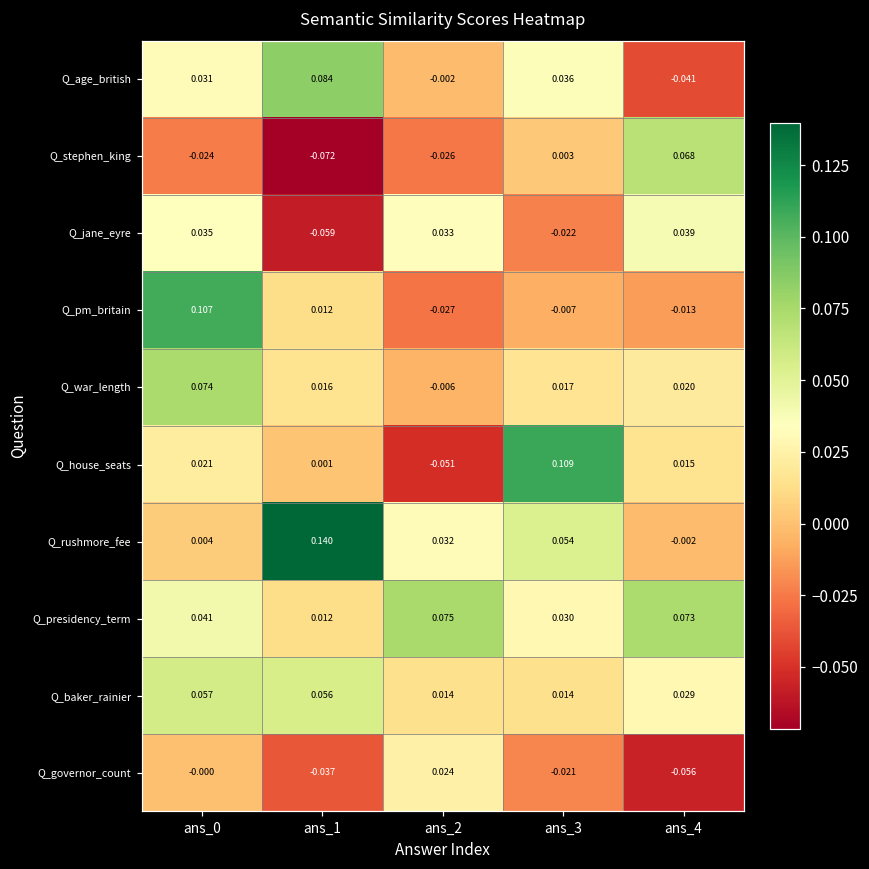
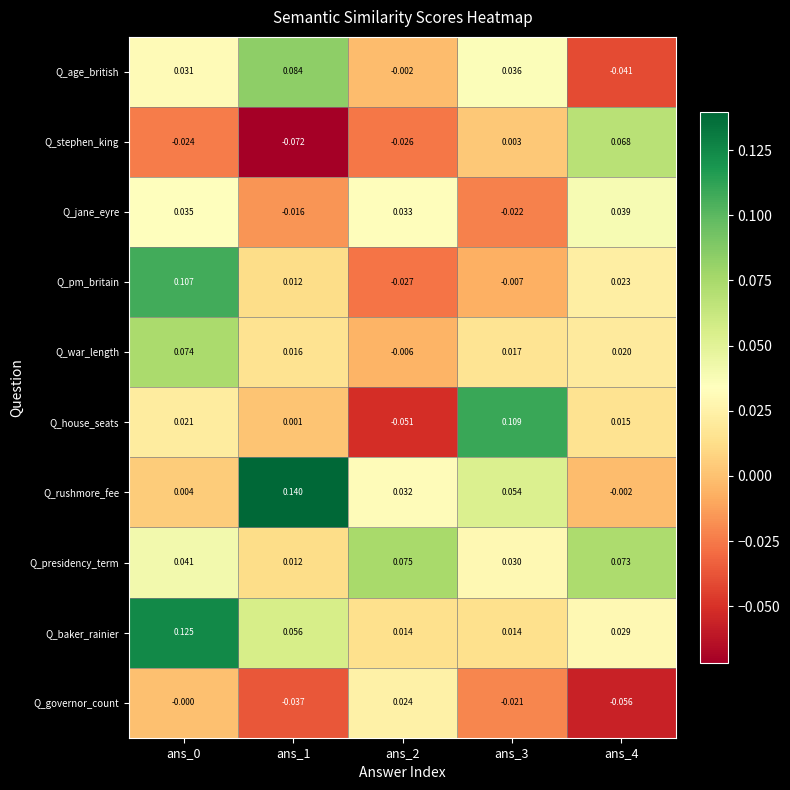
  {
    "Q_age_british": {
      "ans_0": 0.031,
      "ans_1": 0.084,
      "ans_2": -0.002,
      "ans_3": 0.036,
      "ans_4": -0.041
    },
    "Q_stephen_king": {
      "ans_0": -0.024,
      "ans_1": -0.072,
      "ans_2": -0.026,
      "ans_3": 0.003,
      "ans_4": 0.068
    },
    "Q_jane_eyre": {
      "ans_0": 0.035,
-     "ans_1": -0.059,
+     "ans_1": -0.016,
      "ans_2": 0.033,
      "ans_3": -0.022,
      "ans_4": 0.039
    },
    "Q_pm_britain": {
      "ans_0": 0.107,
      "ans_1": 0.012,
      "ans_2": -0.027,
      "ans_3": -0.007,
-     "ans_4": -0.013
+     "ans_4": 0.023
    },
    "Q_war_length": {
      "ans_0": 0.074,
      "ans_1": 0.016,
      "ans_2": -0.006,
      "ans_3": 0.017,
      "ans_4": 0.020
    },
    "Q_house_seats": {
      "ans_0": 0.021,
      "ans_1": 0.001,
      "ans_2": -0.051,
      "ans_3": 0.109,
      "ans_4": 0.015
    },
    "Q_rushmore_fee": {
      "ans_0": 0.004,
      "ans_1": 0.140,
      "ans_2": 0.032,
      "ans_3": 0.054,
      "ans_4": -0.002
    },
    "Q_presidency_term": {
      "ans_0": 0.041,
      "ans_1": 0.012,
      "ans_2": 0.075,
      "ans_3": 0.030,
      "ans_4": 0.073
    },
    "Q_baker_rainier": {
-     "ans_0": 0.057,
+     "ans_0": 0.125,
      "ans_1": 0.056,
      "ans_2": 0.014,
      "ans_3": 0.014,
      "ans_4": 0.029
    },
    "Q_governor_count": {
      "ans_0": -0.000,
      "ans_1": -0.037,
      "ans_2": 0.024,
      "ans_3": -0.021,
      "ans_4": -0.056
    }
  }
